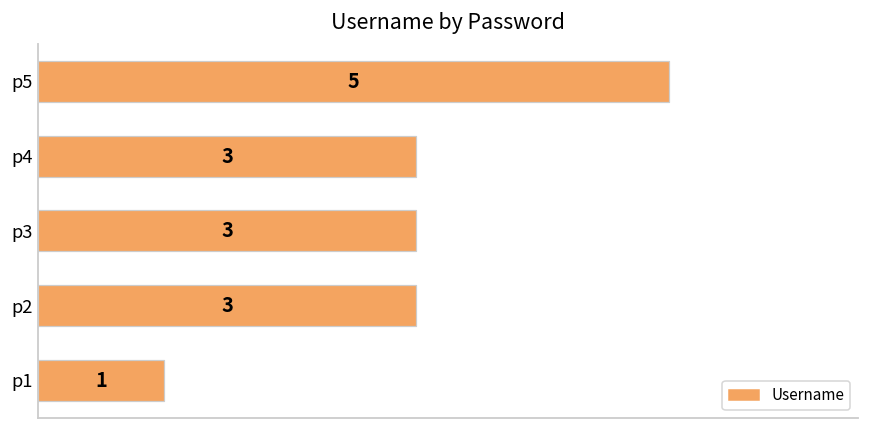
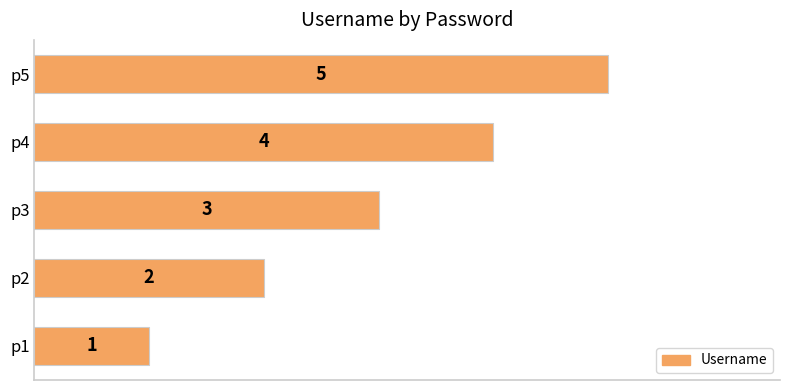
  {
    "p5": 5,
-   "p4": 3,
+   "p4": 4,
    "p3": 3,
-   "p2": 3,
+   "p2": 2,
    "p1": 1
  }
